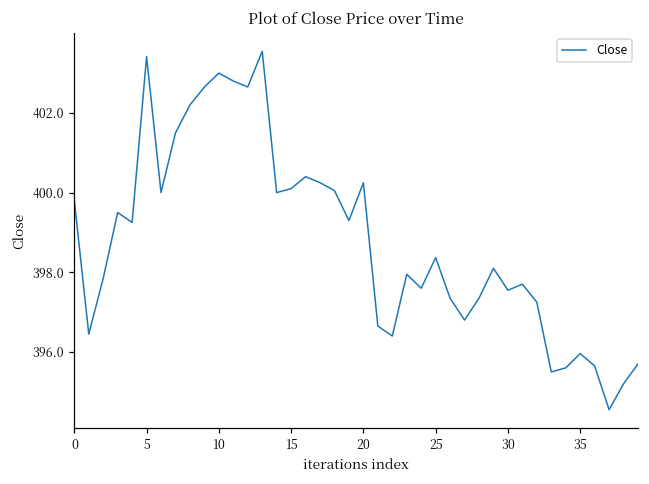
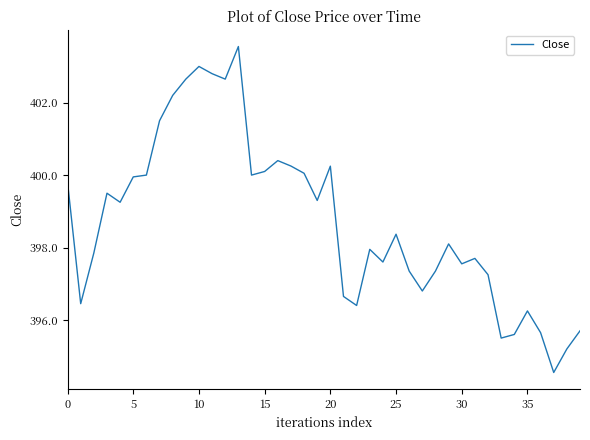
  {
    "0": 399.8,
-   "5": 403.4,
+   "5": 400.0,
    "10": 403.0,
    "15": 400.1,
    "20": 400.2,
    "25": 398.4,
    "30": 397.5,
-   "35": 396.0
+   "35": 396.3
  }
